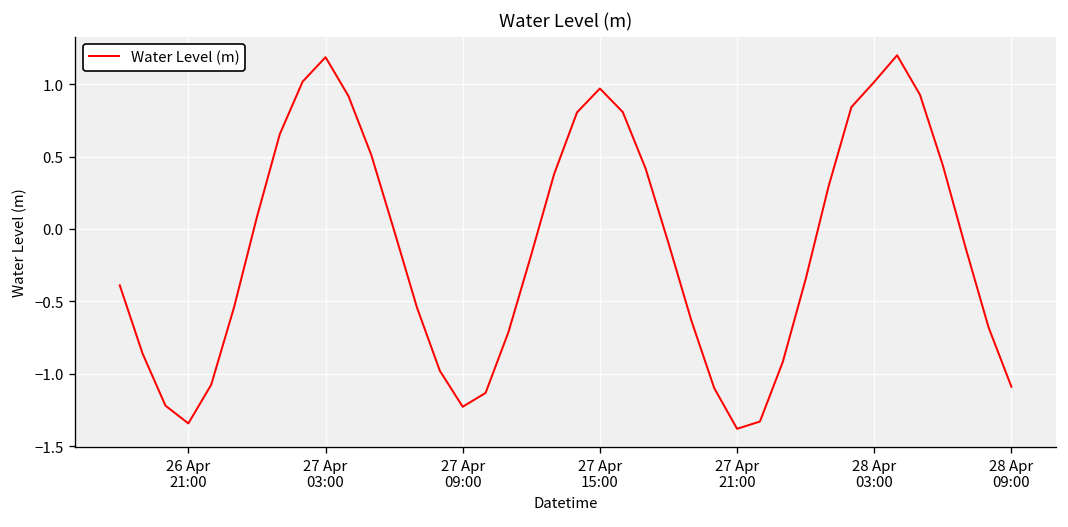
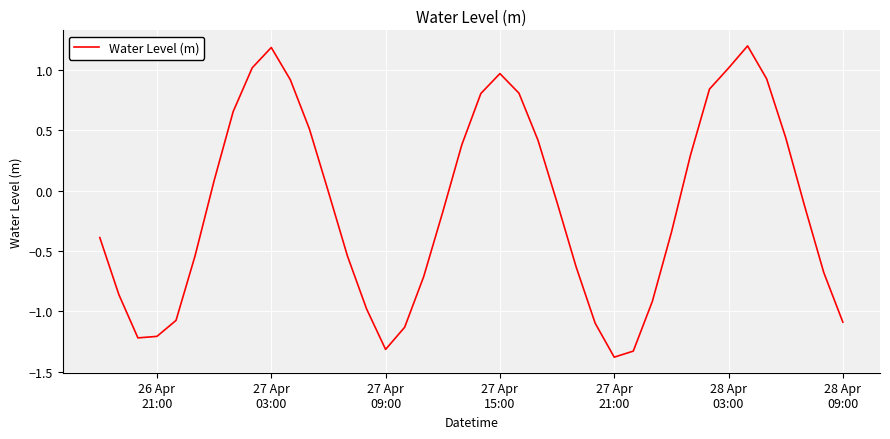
  {
-   "26 Apr 21:00": -1.34,
+   "26 Apr 21:00": -1.21,
    "27 Apr 03:00": 1.19,
-   "27 Apr 09:00": -1.23,
+   "27 Apr 09:00": -1.32,
    "27 Apr 15:00": 0.97,
    "27 Apr 21:00": -1.38,
    "28 Apr 03:00": 1.02,
    "28 Apr 09:00": -1.09
  }
